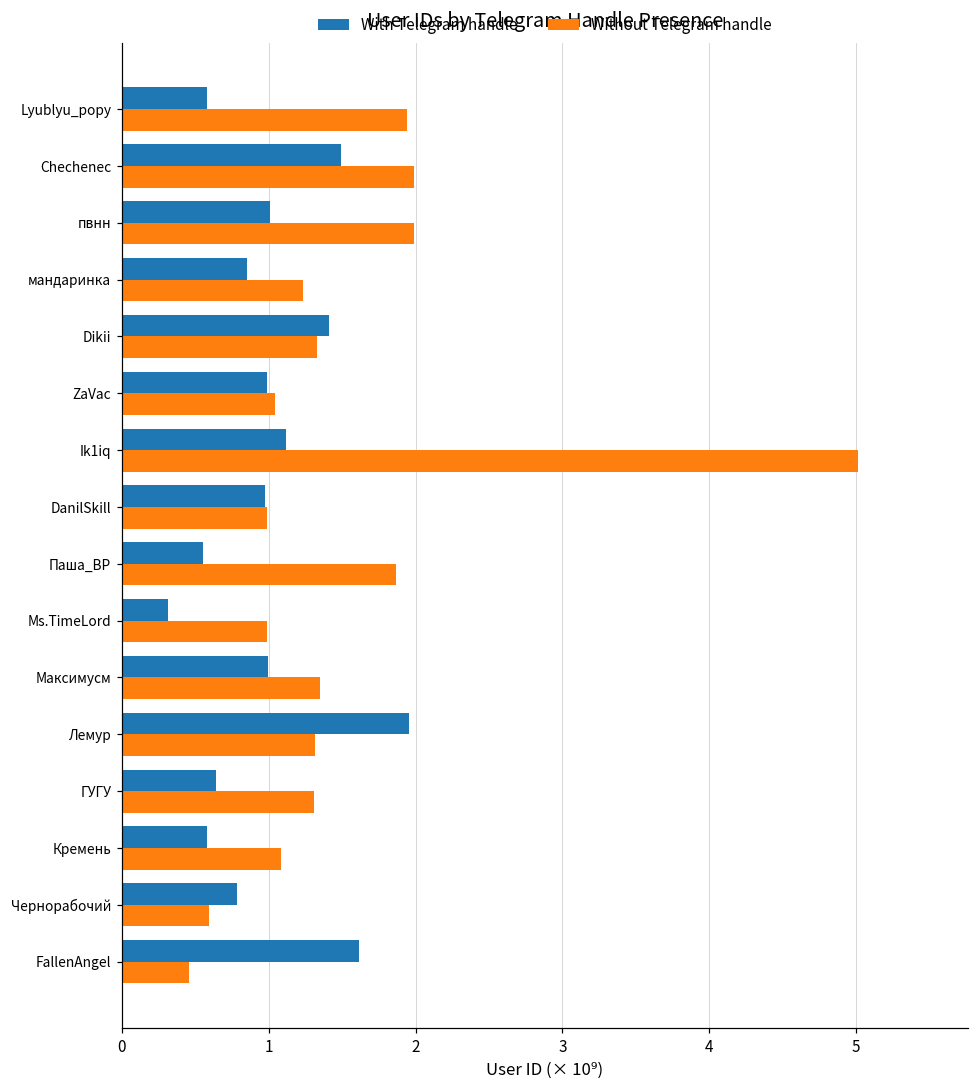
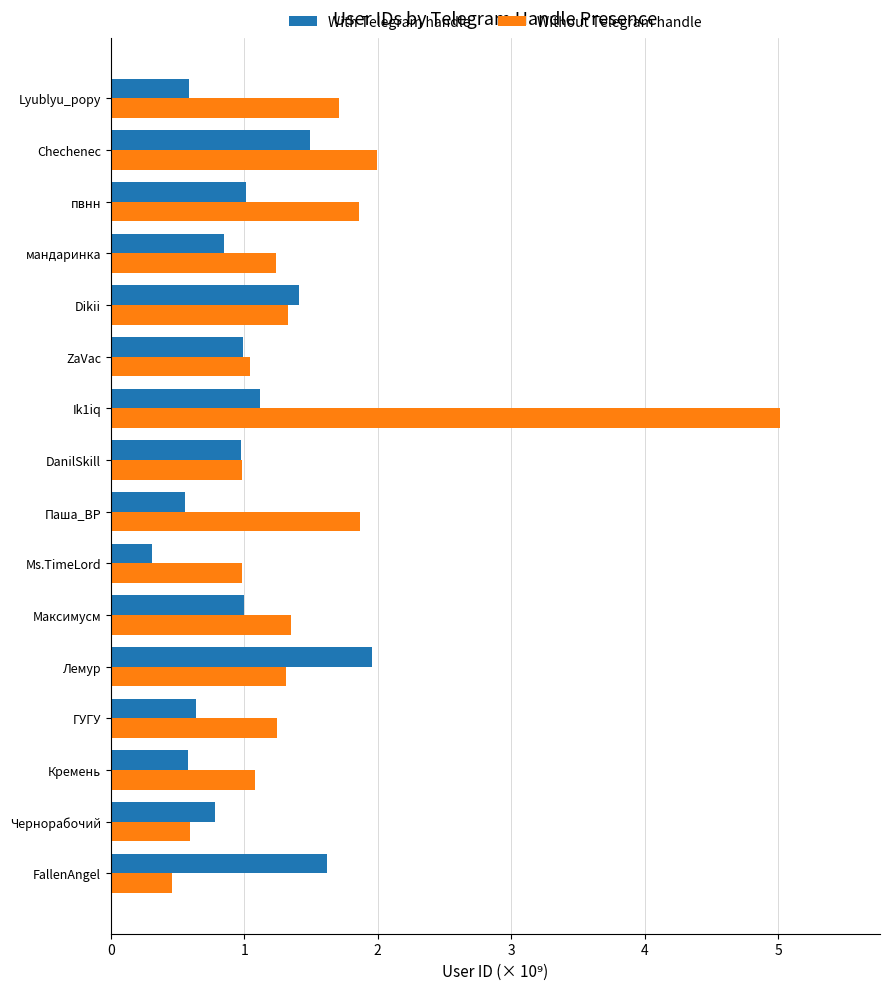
  {
    "With Telegram handle": {
      "Lyublyu_popy": 0.58,
      "Chechenec": 1.49,
      "пвнн": 1.01,
      "мандаринка": 0.85,
      "Dikii": 1.41,
      "ZаVас": 0.99,
      "Ik1iq": 1.12,
      "DanilSkill": 0.97,
      "Паша_BP": 0.55,
      "Ms.TimeLord": 0.31,
      "Максимусм": 0.99,
      "Лемур": 1.95,
      "ГУГУ": 0.64,
      "Кремень": 0.58,
      "Чернорабочий": 0.78,
      "FallenAngel": 1.62
    },
    "Without Telegram handle": {
-     "Lyublyu_popy": 1.94,
+     "Lyublyu_popy": 1.71,
      "Chechenec": 1.99,
-     "пвнн": 1.99,
+     "пвнн": 1.86,
      "мандаринка": 1.24,
      "Dikii": 1.33,
      "ZаVас": 1.04,
      "Ik1iq": 5.01,
      "DanilSkill": 0.99,
      "Паша_BP": 1.87,
      "Ms.TimeLord": 0.99,
      "Максимусм": 1.35,
      "Лемур": 1.31,
-     "ГУГУ": 1.31,
+     "ГУГУ": 1.24,
      "Кремень": 1.08,
      "Чернорабочий": 0.59,
      "FallenAngel": 0.45
    }
  }
